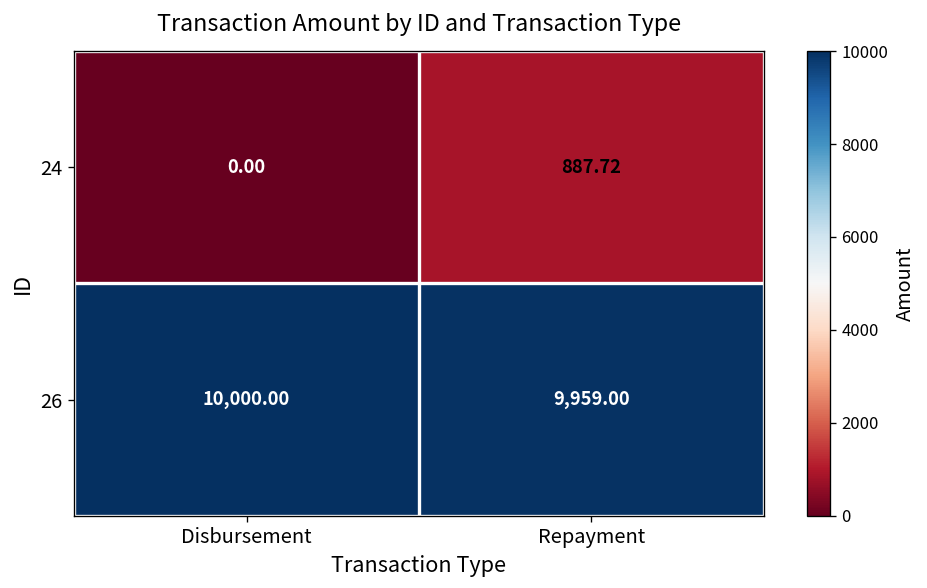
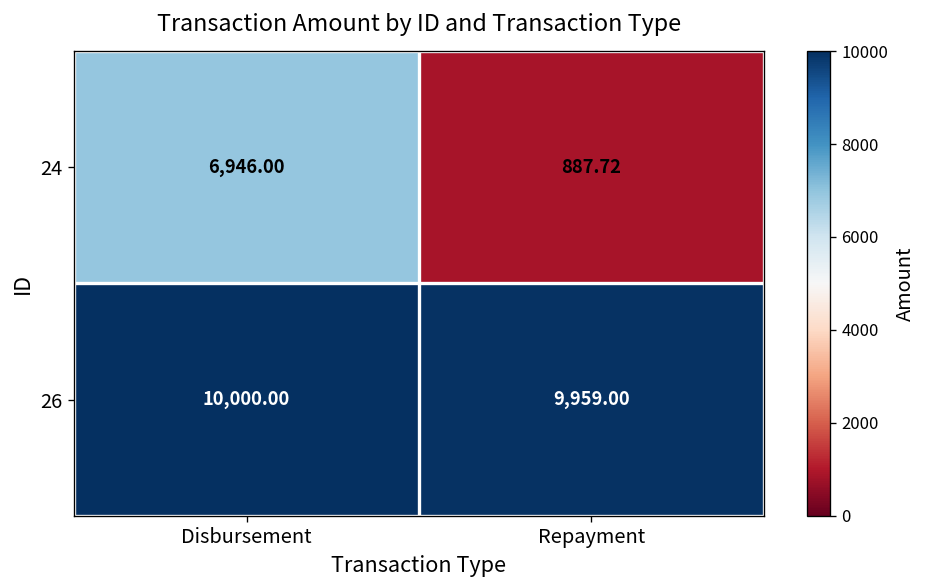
  {
    "24": {
-     "Disbursement": "0.00",
+     "Disbursement": "6,946.00",
      "Repayment": "887.72"
    },
    "26": {
      "Disbursement": "10,000.00",
      "Repayment": "9,959.00"
    }
  }
